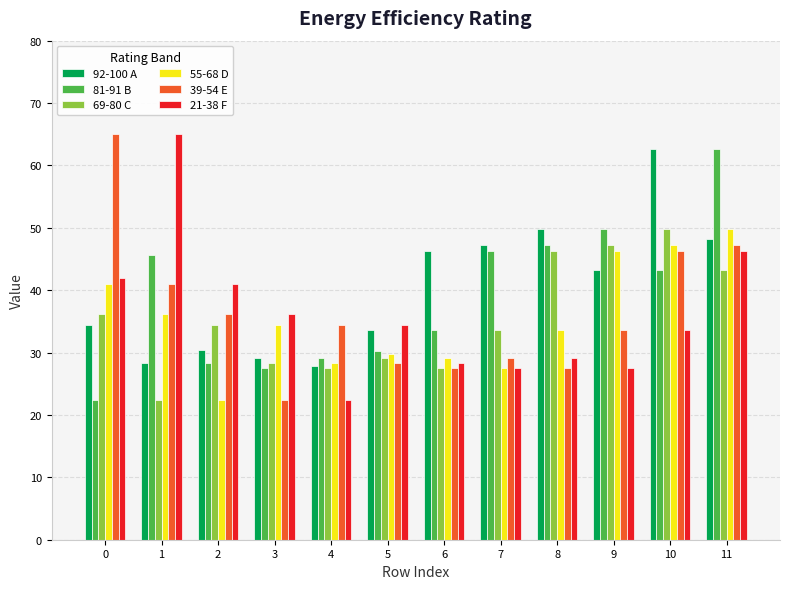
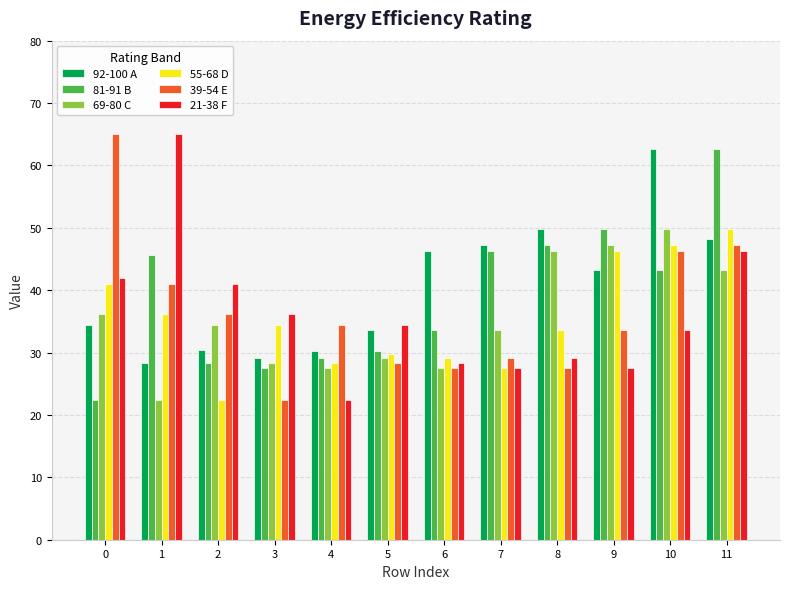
  {
    "92-100 A": {
      "0": 34,
      "1": 28,
      "2": 30,
      "3": 29,
-     "4": 28,
+     "4": 30,
      "5": 34,
      "6": 46,
      "7": 47,
      "8": 50,
      "9": 43,
      "10": 63,
      "11": 48
    },
    "81-91 B": {
      "0": 22,
      "1": 46,
      "2": 28,
      "3": 28,
      "4": 29,
      "5": 30,
      "6": 34,
      "7": 46,
      "8": 47,
      "9": 50,
      "10": 43,
      "11": 63
    },
    "69-80 C": {
      "0": 36,
      "1": 22,
      "2": 34,
      "3": 28,
      "4": 28,
      "5": 29,
      "6": 28,
      "7": 34,
      "8": 46,
      "9": 47,
      "10": 50,
      "11": 43
    },
    "55-68 D": {
      "0": 41,
      "1": 36,
      "2": 22,
      "3": 34,
      "4": 28,
      "5": 30,
      "6": 29,
      "7": 28,
      "8": 34,
      "9": 46,
      "10": 47,
      "11": 50
    },
    "39-54 E": {
      "0": 65,
      "1": 41,
      "2": 36,
      "3": 22,
      "4": 34,
      "5": 28,
      "6": 28,
      "7": 29,
      "8": 28,
      "9": 34,
      "10": 46,
      "11": 47
    },
    "21-38 F": {
      "0": 42,
      "1": 65,
      "2": 41,
      "3": 36,
      "4": 22,
      "5": 34,
      "6": 28,
      "7": 28,
      "8": 29,
      "9": 28,
      "10": 34,
      "11": 46
    }
  }
